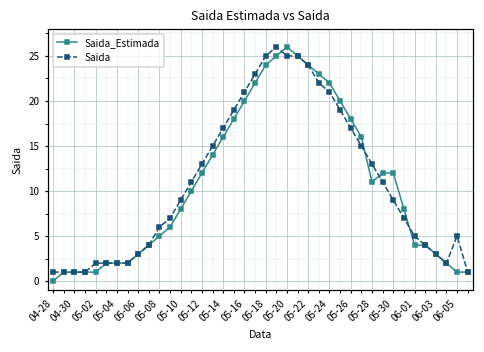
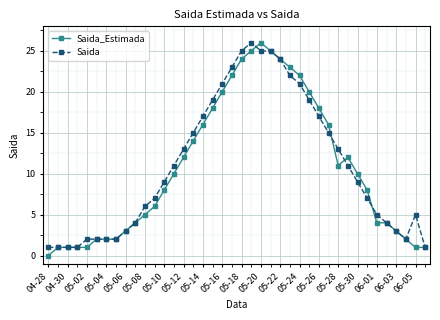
  {
    "Saida_Estimada": {
      "04-28": 0,
      "05-02": 1,
      "05-08": 5,
      "05-10": 8,
      "05-12": 12,
      "05-14": 16,
      "05-16": 20,
      "05-18": 24,
      "05-20": 26,
      "05-24": 22,
      "05-26": 18,
      "05-28": 11,
-     "05-30": 12,
+     "05-30": 10,
      "06-01": 4,
      "06-05": 1
    },
    "Saida": {
      "04-28": 1,
      "05-02": 2,
      "05-08": 6,
      "05-10": 9,
      "05-12": 13,
      "05-14": 17,
      "05-16": 21,
      "05-18": 25,
      "05-20": 25,
      "05-24": 21,
      "05-26": 17,
      "05-28": 13,
      "05-30": 9,
      "06-01": 5,
      "06-05": 5
    }
  }
